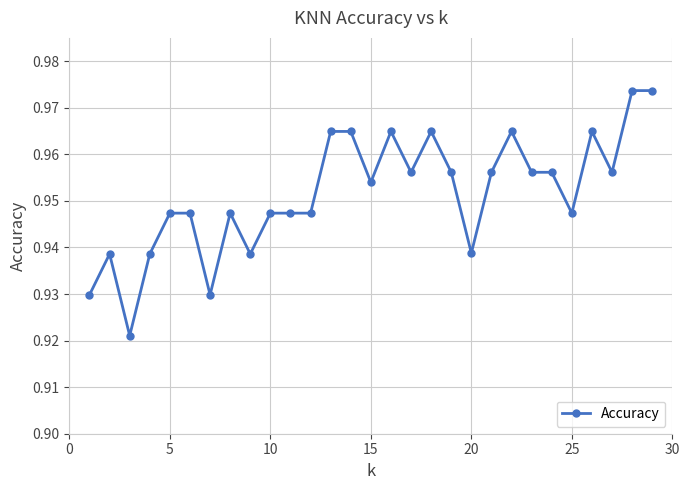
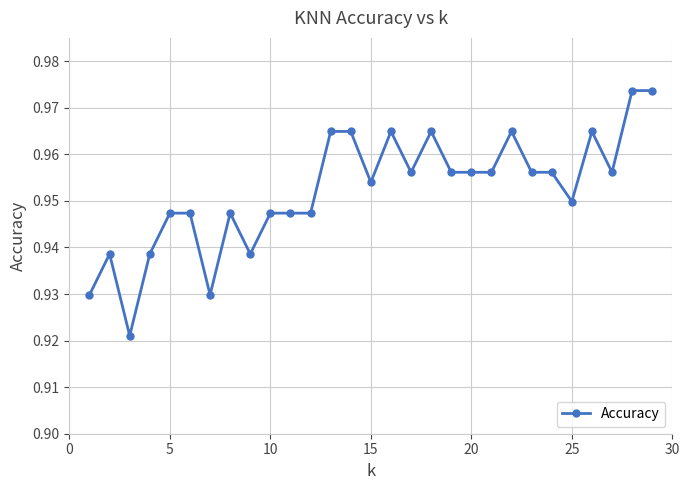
  {
    "5": 0.947,
    "10": 0.947,
    "15": 0.954,
-   "20": 0.939,
-   "25": 0.947
+   "20": 0.956,
+   "25": 0.950
  }
